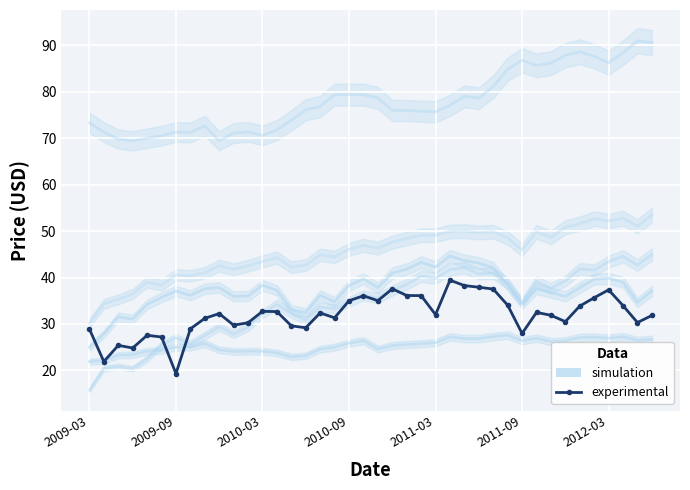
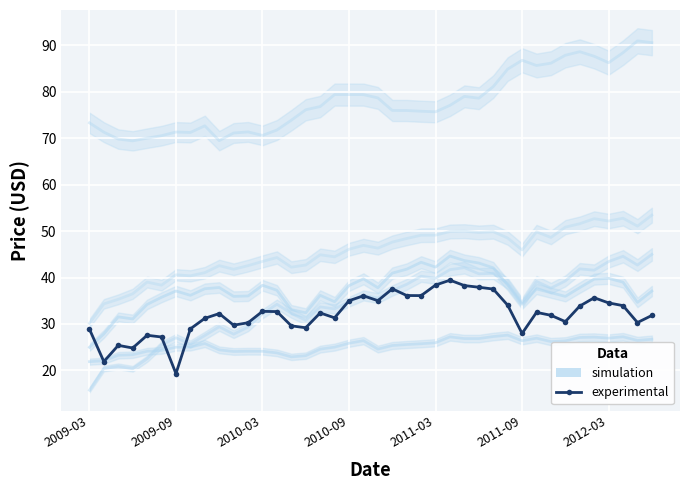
  {
    "experimental": {
      "2009-03": 29,
      "2009-09": 19,
-     "2011-03": 32,
+     "2011-03": 38,
      "2011-09": 28,
-     "2012-03": 37
+     "2012-03": 35
    }
  }
